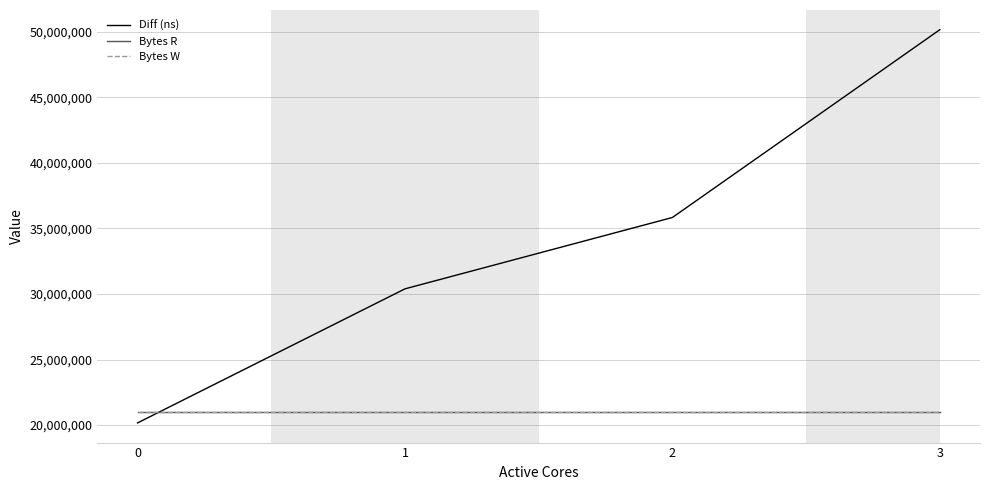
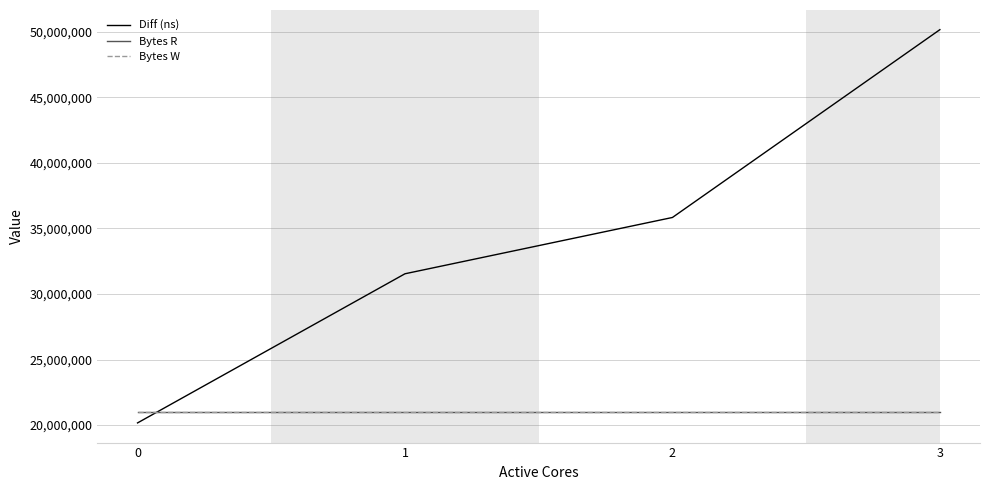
  {
    "Diff (ns)": {
      "0": "20,200,000",
-     "1": "30,400,000",
+     "1": "31,500,000",
      "2": "35,800,000",
      "3": "50,100,000"
    },
    "Bytes W": {
      "0": "21,000,000",
      "1": "21,000,000",
      "2": "21,000,000",
      "3": "21,000,000"
    }
  }
